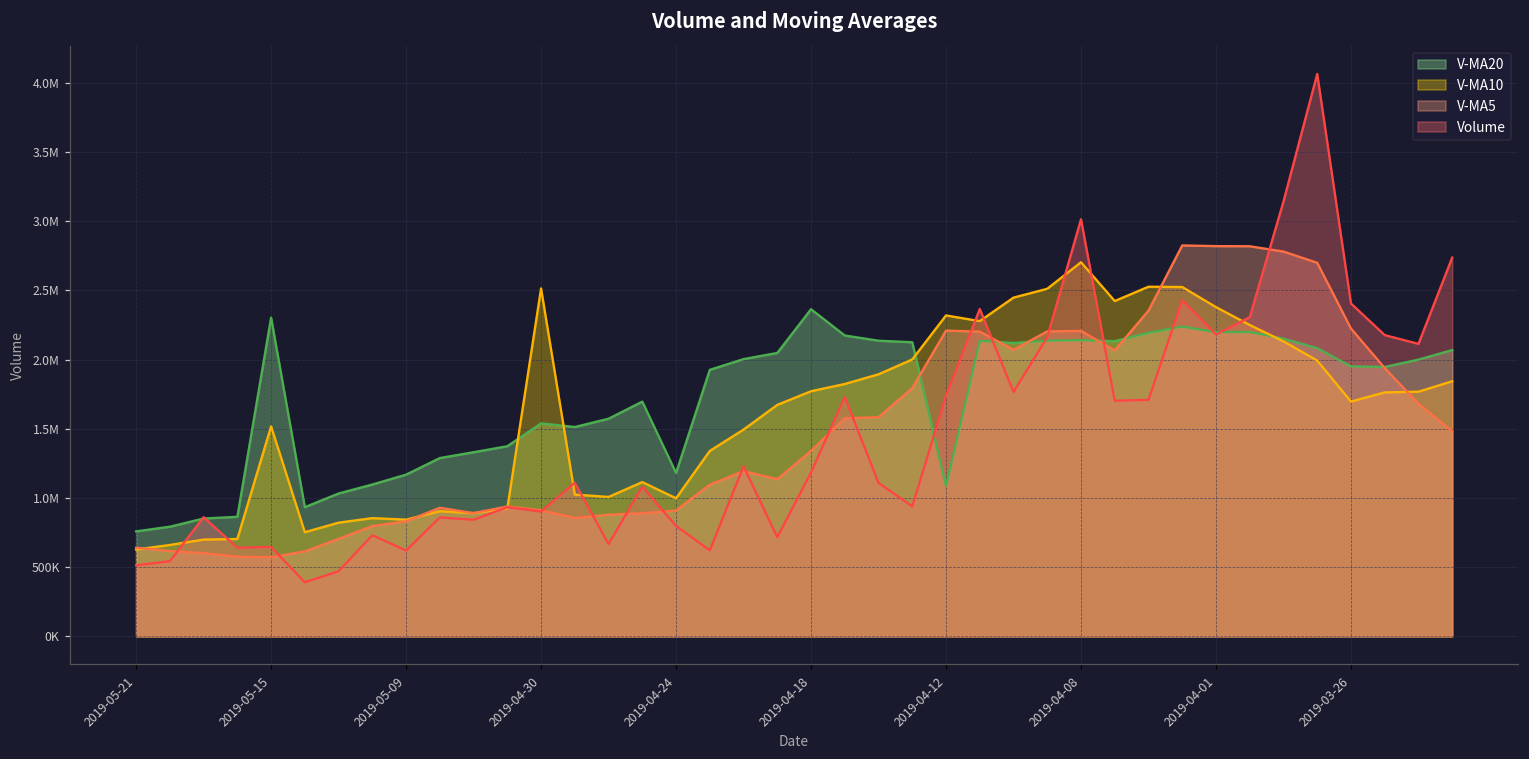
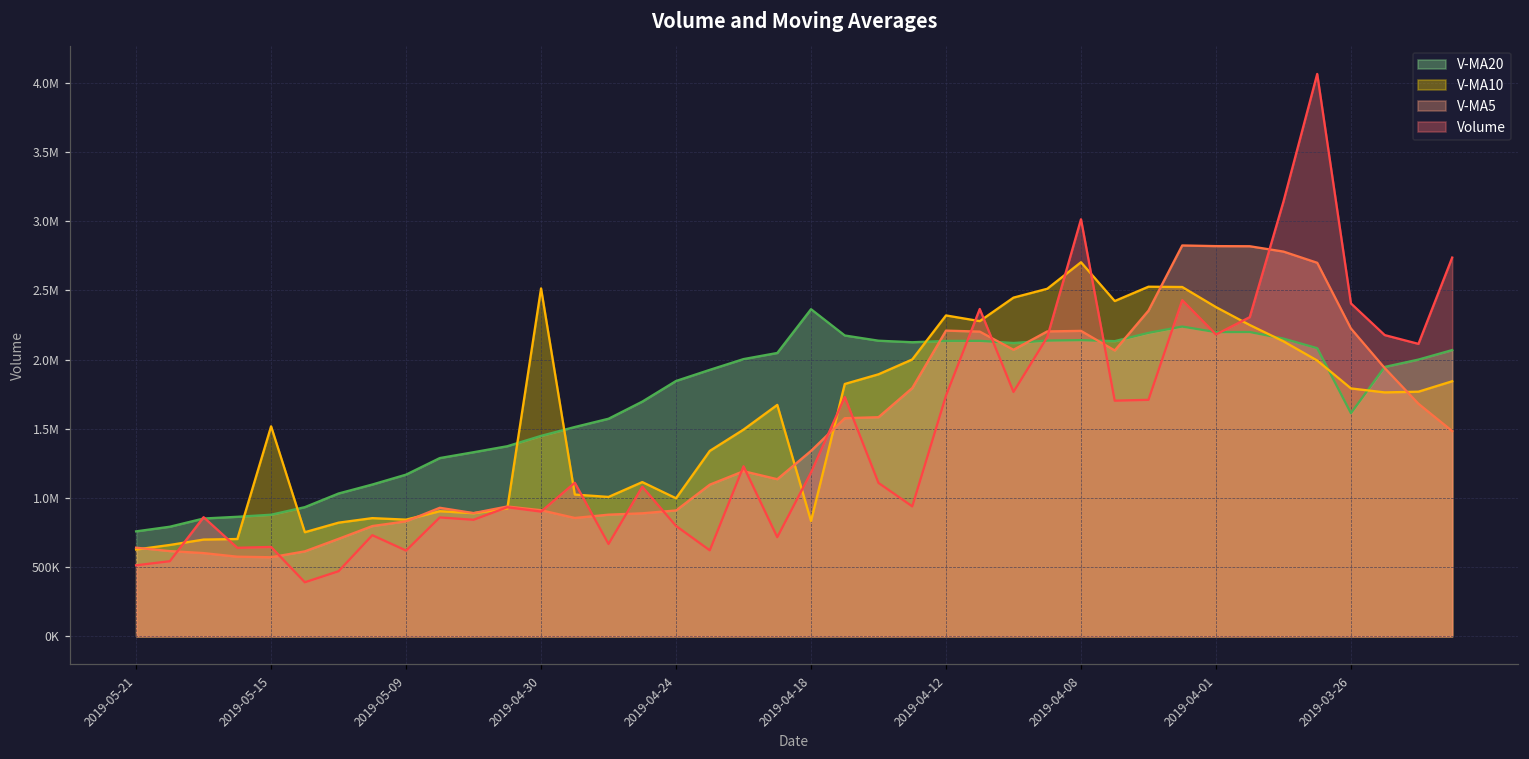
  {
    "V-MA20": {
      "2019-05-21": 760000,
-     "2019-05-15": 2300000,
+     "2019-05-15": 880000,
      "2019-05-09": 1170000,
-     "2019-04-30": 1540000,
-     "2019-04-24": 1180000,
+     "2019-04-30": 1450000,
+     "2019-04-24": 1850000,
      "2019-04-18": 2360000,
-     "2019-04-12": 1090000,
+     "2019-04-12": 2130000,
      "2019-04-08": 2140000,
-     "2019-03-26": 1950000
+     "2019-03-26": 1610000
    },
    "V-MA10": {
      "2019-05-15": 1520000,
      "2019-04-30": 2510000,
      "2019-04-24": 1000000,
-     "2019-04-18": 1770000,
+     "2019-04-18": 830000,
      "2019-04-12": 2320000,
      "2019-04-08": 2700000,
      "2019-04-01": 2380000,
-     "2019-03-26": 1700000
+     "2019-03-26": 1790000
    }
  }
